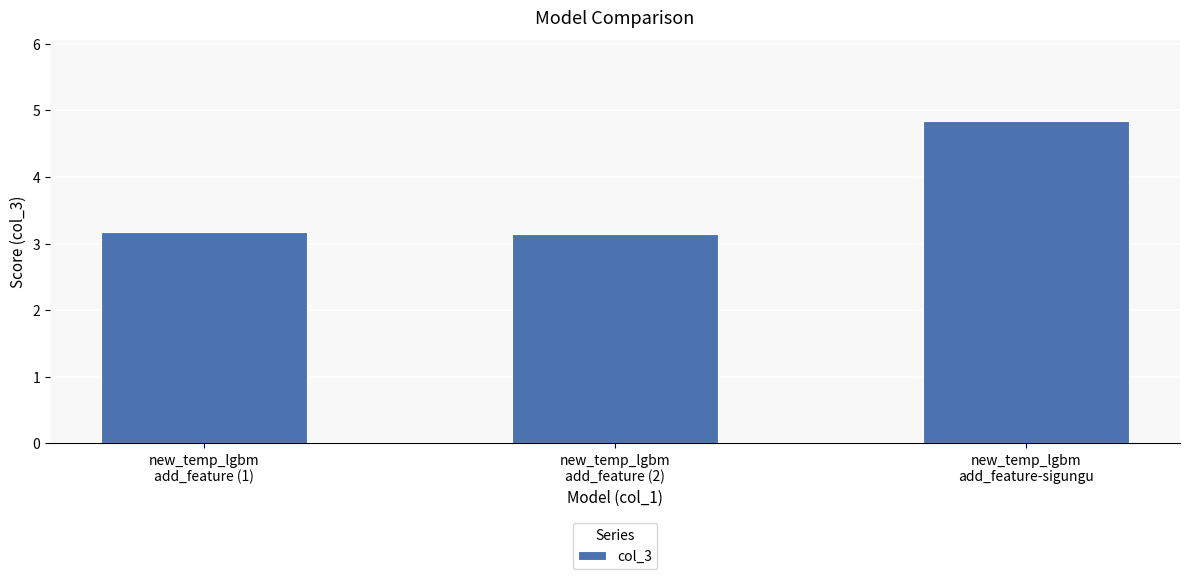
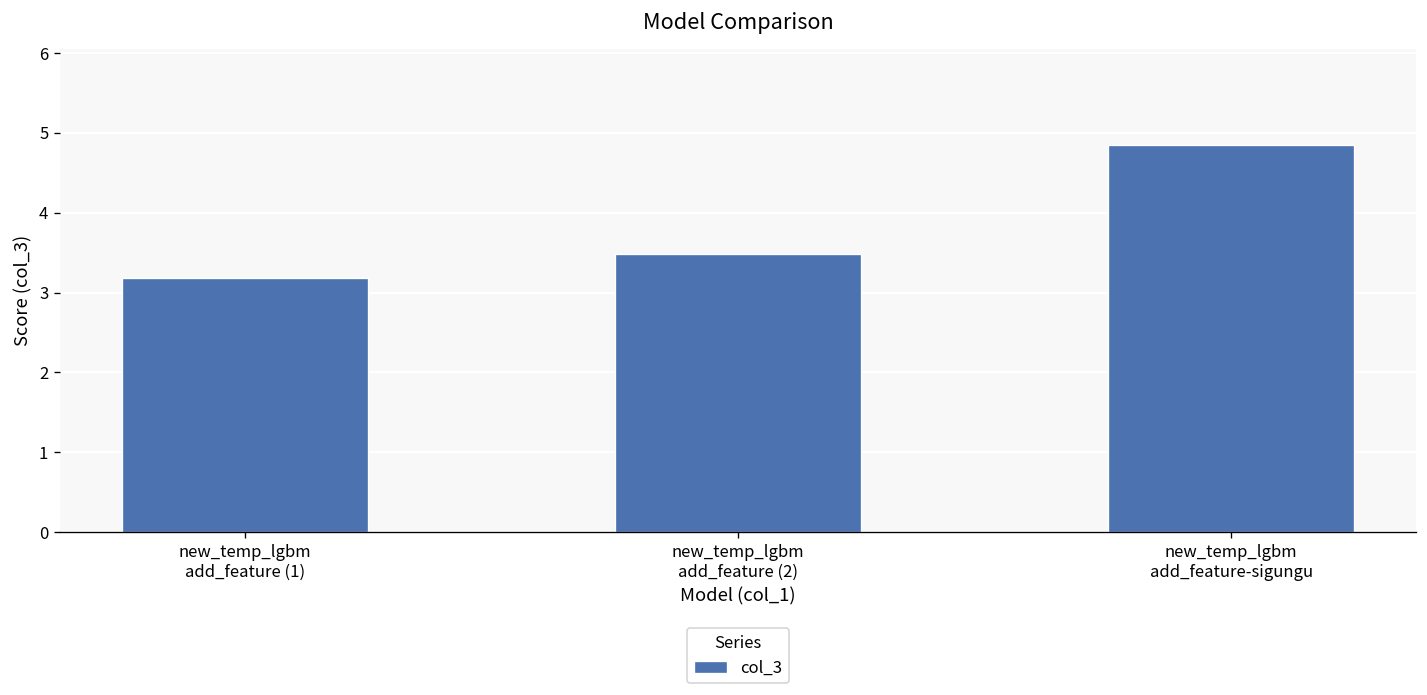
  {
    "new_temp_lgbm add_feature (1)": 3.2,
-   "new_temp_lgbm add_feature (2)": 3.1,
+   "new_temp_lgbm add_feature (2)": 3.5,
    "new_temp_lgbm add_feature-sigungu": 4.8
  }
